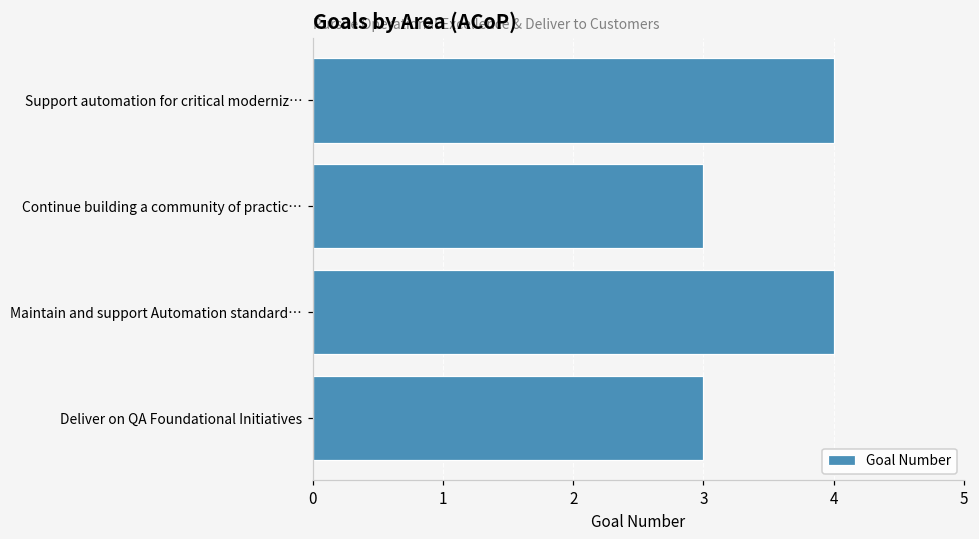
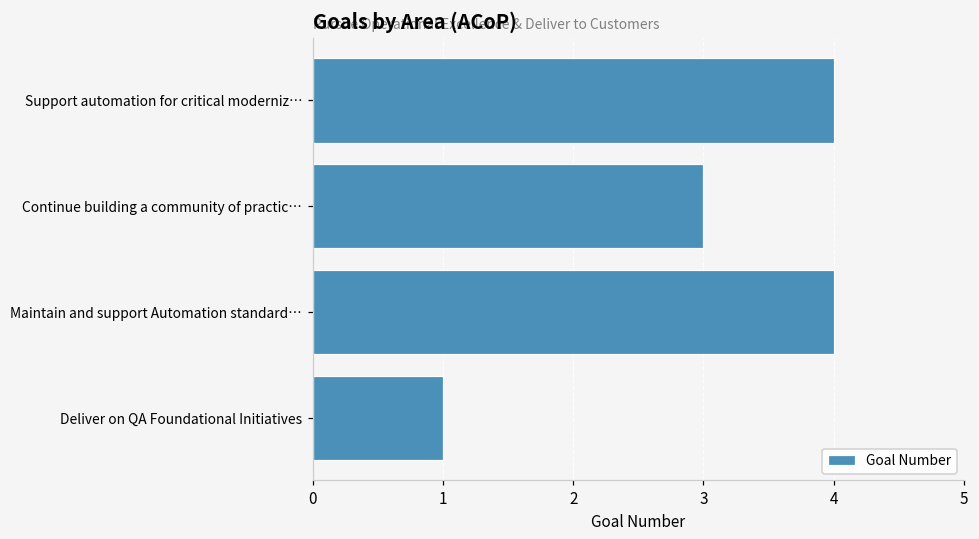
  {
    "Support automation for critical moderniz…": 4,
    "Continue building a community of practic…": 3,
    "Maintain and support Automation standard…": 4,
-   "Deliver on QA Foundational Initiatives": 3
+   "Deliver on QA Foundational Initiatives": 1
  }
